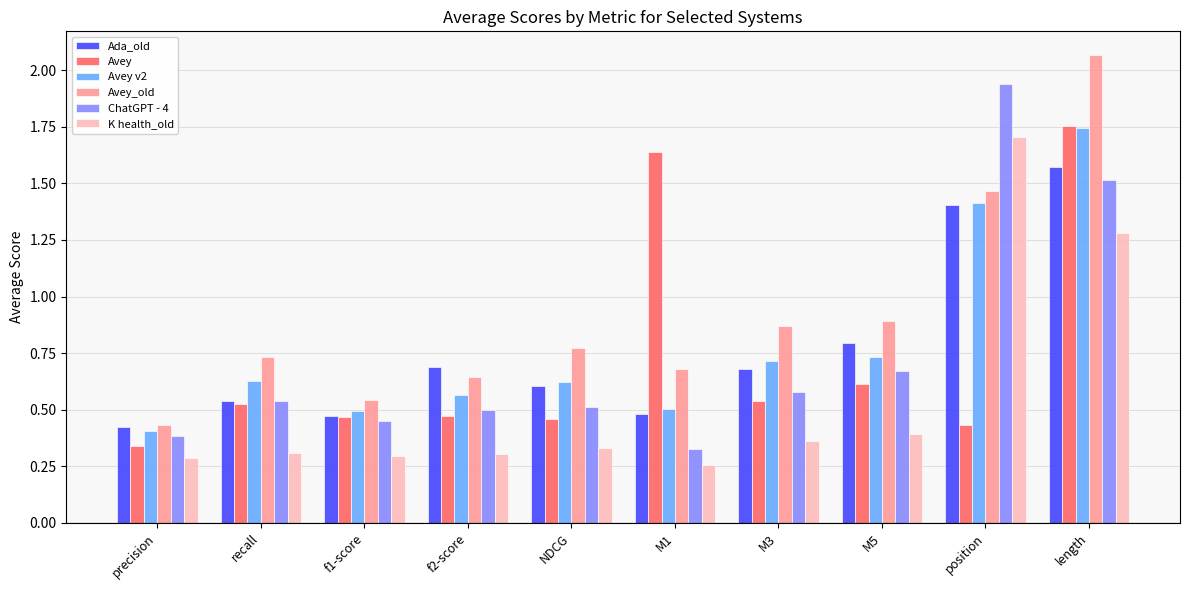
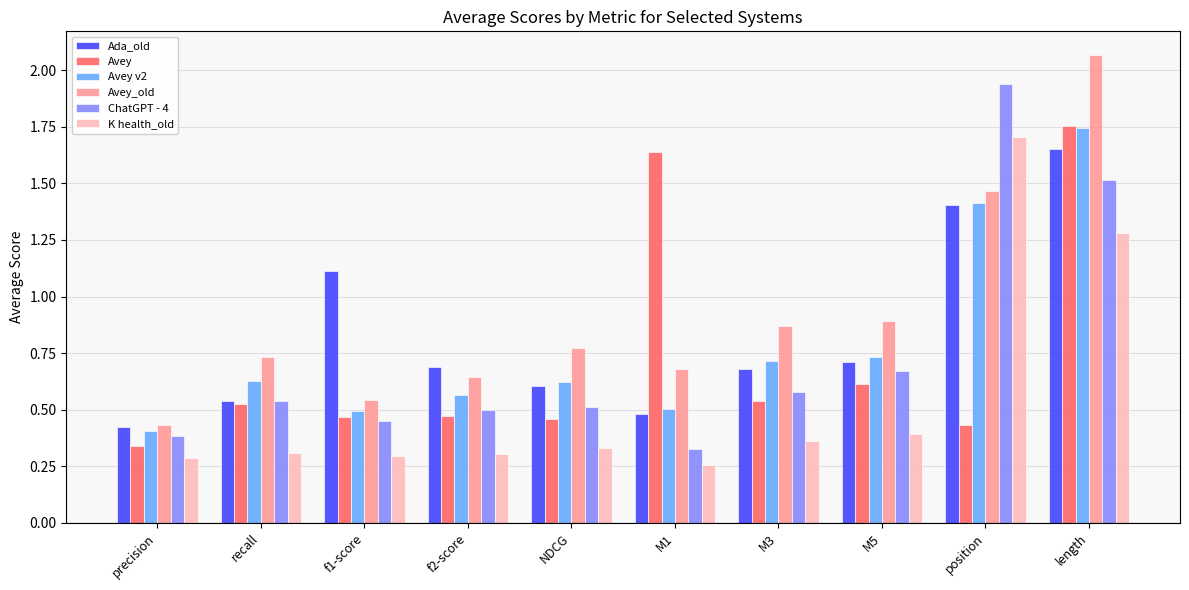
  {
    "Ada_old": {
      "precision": 0.42,
      "recall": 0.54,
-     "f1-score": 0.47,
+     "f1-score": 1.11,
      "f2-score": 0.69,
      "NDCG": 0.61,
      "M1": 0.48,
      "M3": 0.68,
-     "M5": 0.79,
+     "M5": 0.71,
      "position": 1.40,
-     "length": 1.57
+     "length": 1.65
    },
    "Avey": {
      "precision": 0.34,
      "recall": 0.53,
      "f1-score": 0.47,
      "f2-score": 0.47,
      "NDCG": 0.46,
      "M1": 1.64,
      "M3": 0.54,
      "M5": 0.61,
      "position": 0.43,
      "length": 1.75
    }
  }
